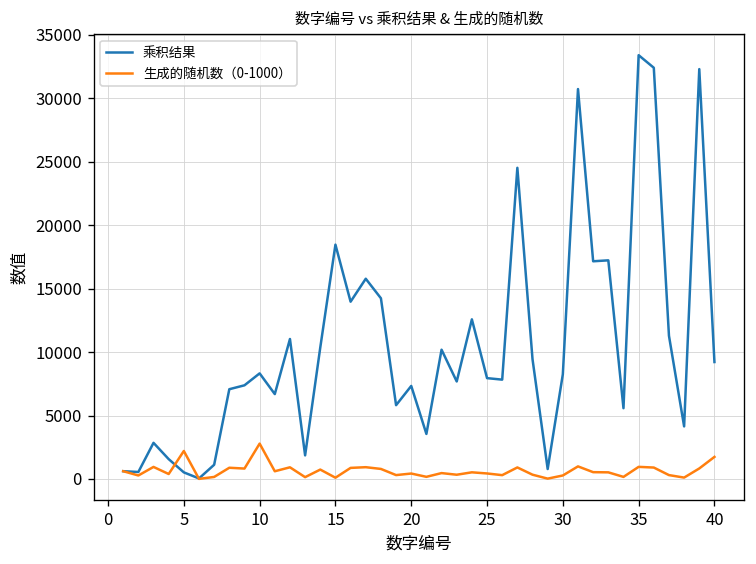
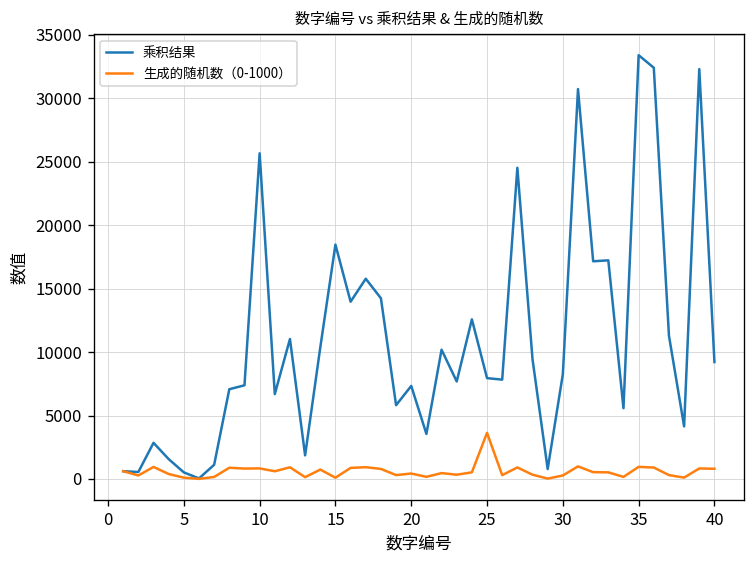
  {
    "乘积结果": {
      "5": 500,
-     "10": 8300,
+     "10": 25700,
      "15": 18500,
      "20": 7300,
      "25": 7900,
      "30": 8300,
      "35": 33400,
      "40": 9200
    },
    "生成的随机数（0-1000）": {
-     "5": 2200,
-     "10": 2800,
+     "5": 100,
+     "10": 800,
      "15": 100,
      "20": 400,
-     "25": 400,
+     "25": 3600,
      "30": 300,
      "35": 1000,
-     "40": 1700
+     "40": 800
    }
  }
